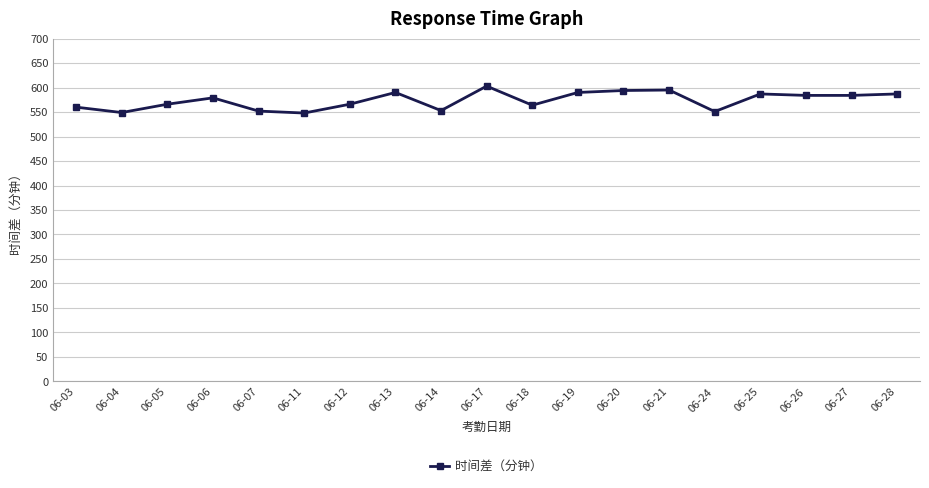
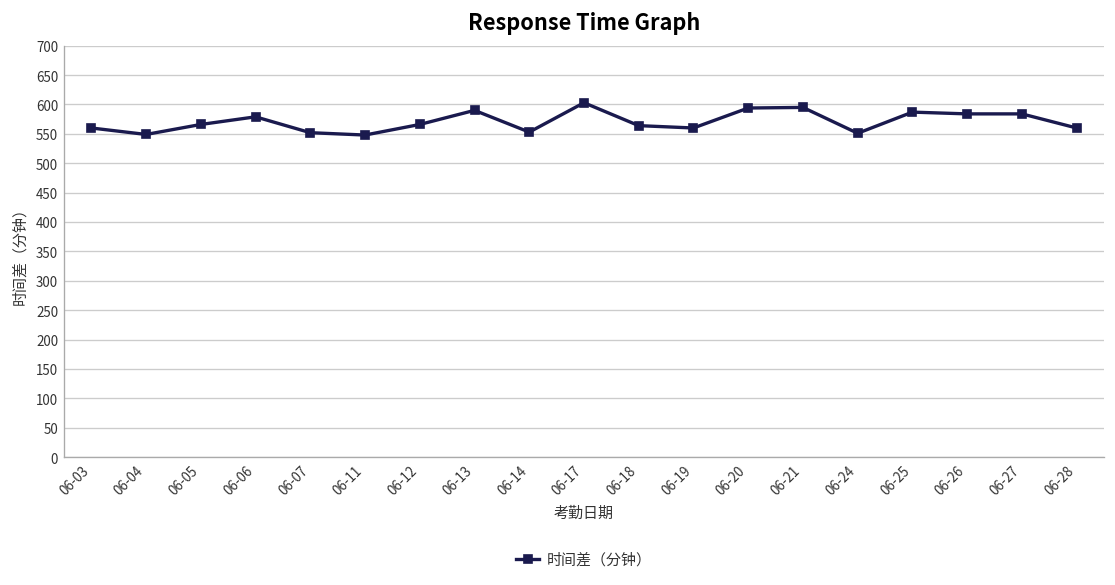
  {
    "06-03": 560,
    "06-04": 550,
    "06-05": 570,
    "06-06": 580,
    "06-07": 550,
    "06-11": 550,
    "06-12": 570,
    "06-13": 590,
    "06-14": 550,
    "06-17": 600,
    "06-18": 560,
-   "06-19": 590,
+   "06-19": 560,
    "06-20": 590,
    "06-21": 600,
    "06-24": 550,
    "06-25": 590,
    "06-26": 580,
    "06-27": 580,
-   "06-28": 590
+   "06-28": 560
  }
